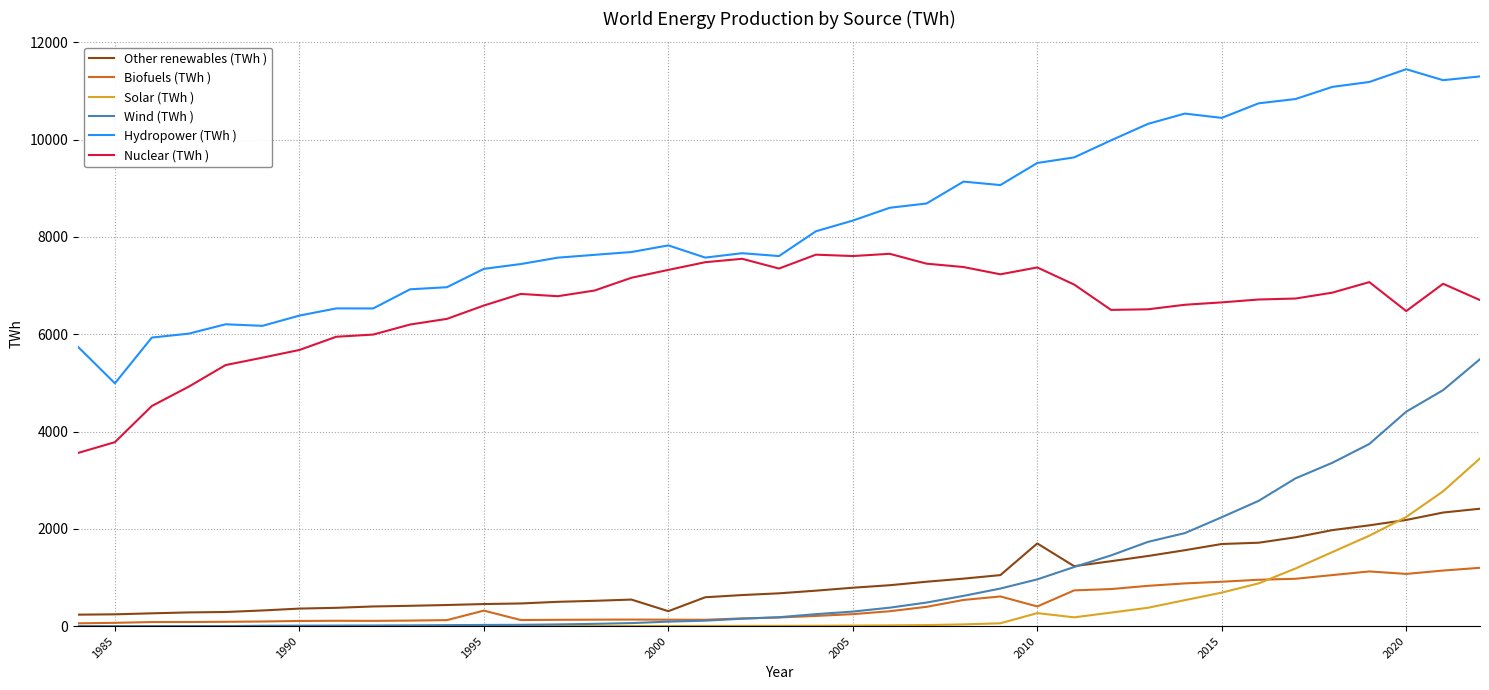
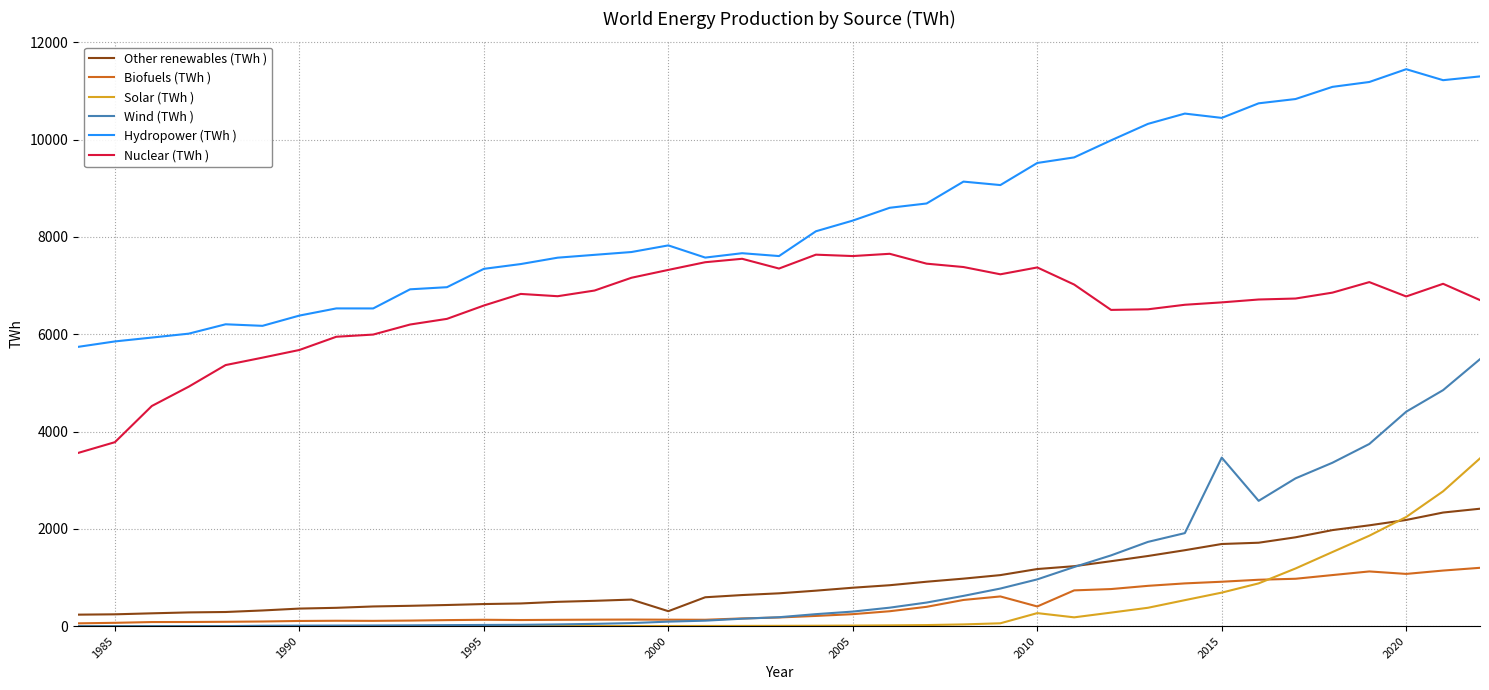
  {
    "Other renewables (TWh )": {
      "1985": 200,
      "1990": 400,
      "1995": 500,
      "2000": 300,
      "2005": 800,
-     "2010": 1700,
+     "2010": 1200,
      "2015": 1700,
      "2020": 2200
    },
    "Biofuels (TWh )": {
      "1985": 100,
      "1990": 100,
-     "1995": 300,
+     "1995": 100,
      "2005": 200,
      "2010": 400,
      "2015": 900,
      "2020": 1100
    },
    "Solar (TWh )": {
      "2000": 0,
      "2005": 0,
      "2010": 300,
      "2015": 700,
      "2020": 2200
    },
    "Wind (TWh )": {
      "2005": 300,
      "2010": 1000,
-     "2015": 2200,
+     "2015": 3500,
      "2020": 4400
    },
    "Hydropower (TWh )": {
-     "1985": 5000,
+     "1985": 5900,
      "1990": 6400,
      "1995": 7300,
      "2000": 7800,
      "2005": 8300,
      "2010": 9500,
      "2015": 10400,
      "2020": 11400
    },
    "Nuclear (TWh )": {
      "1985": 3800,
      "1990": 5700,
      "1995": 6600,
      "2000": 7300,
      "2005": 7600,
      "2010": 7400,
      "2015": 6700,
-     "2020": 6500
+     "2020": 6800
    }
  }
